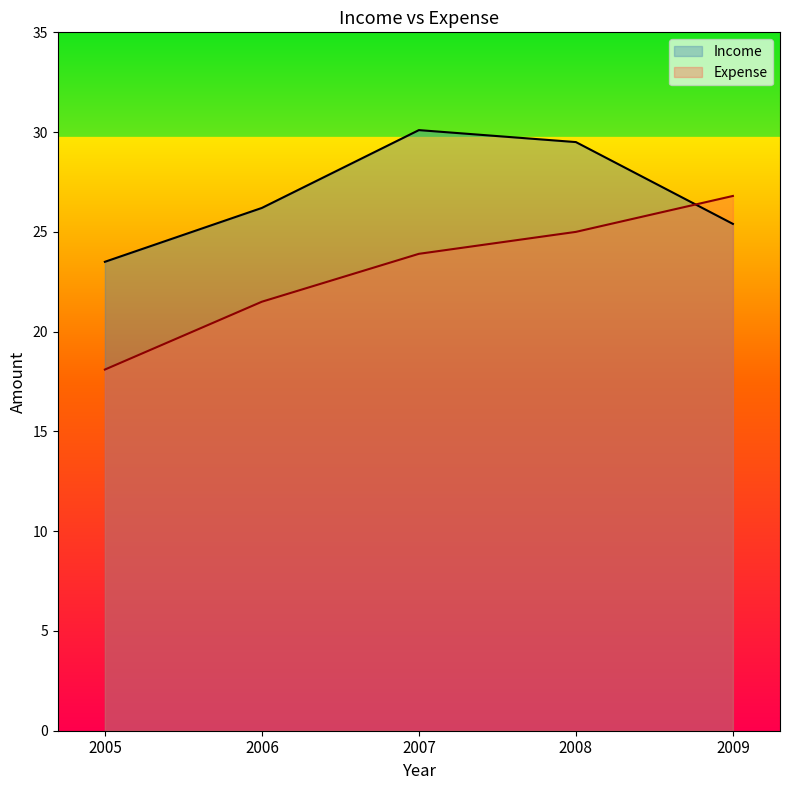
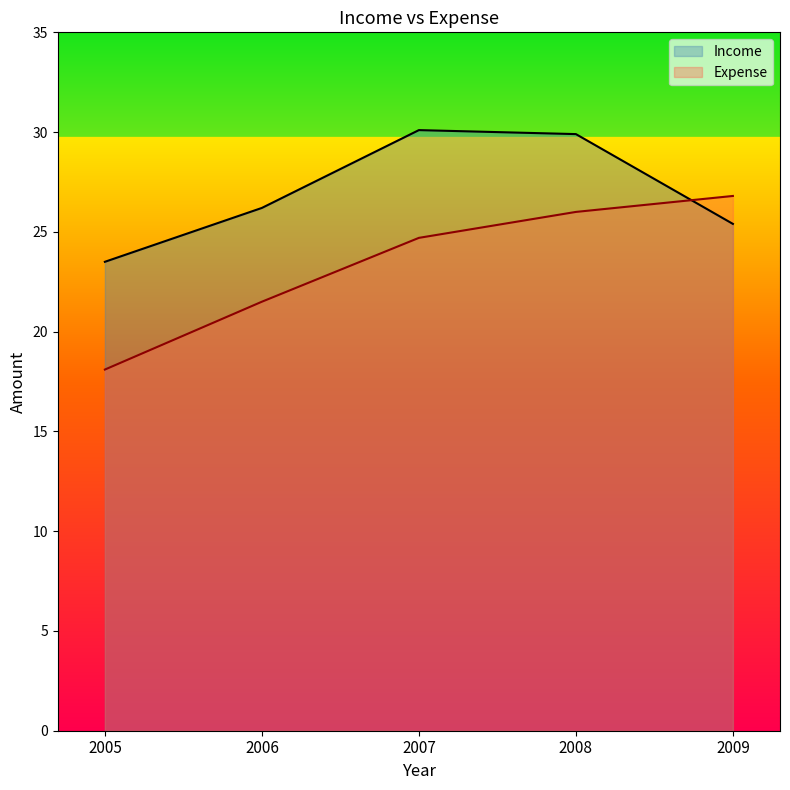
  {
    "Income": {
      "2005": 23.5,
      "2006": 26.2,
      "2007": 30.1,
-     "2008": 29.5,
+     "2008": 29.9,
      "2009": 25.4
    },
    "Expense": {
      "2005": 18.1,
      "2006": 21.5,
-     "2007": 23.9,
-     "2008": 25,
+     "2007": 24.7,
+     "2008": 26,
      "2009": 26.8
    }
  }
